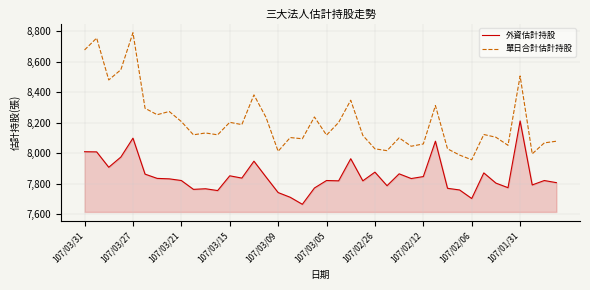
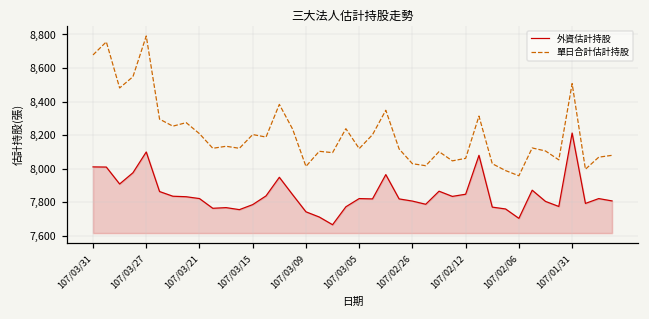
  {
    "外資估計持股": {
      "107/03/31": "8,010",
      "107/03/27": "8,100",
      "107/03/21": "7,820",
-     "107/03/15": "7,850",
+     "107/03/15": "7,790",
      "107/03/09": "7,740",
      "107/03/05": "7,820",
-     "107/02/26": "7,880",
+     "107/02/26": "7,810",
      "107/02/12": "7,850",
      "107/02/06": "7,700",
      "107/01/31": "8,210"
    },
    "單日合計估計持股": {
      "107/03/31": "8,680",
      "107/03/27": "8,790",
      "107/03/21": "8,210",
      "107/03/15": "8,200",
      "107/03/09": "8,010",
      "107/03/05": "8,120",
      "107/02/26": "8,030",
      "107/02/12": "8,060",
      "107/02/06": "7,960",
      "107/01/31": "8,510"
    }
  }
